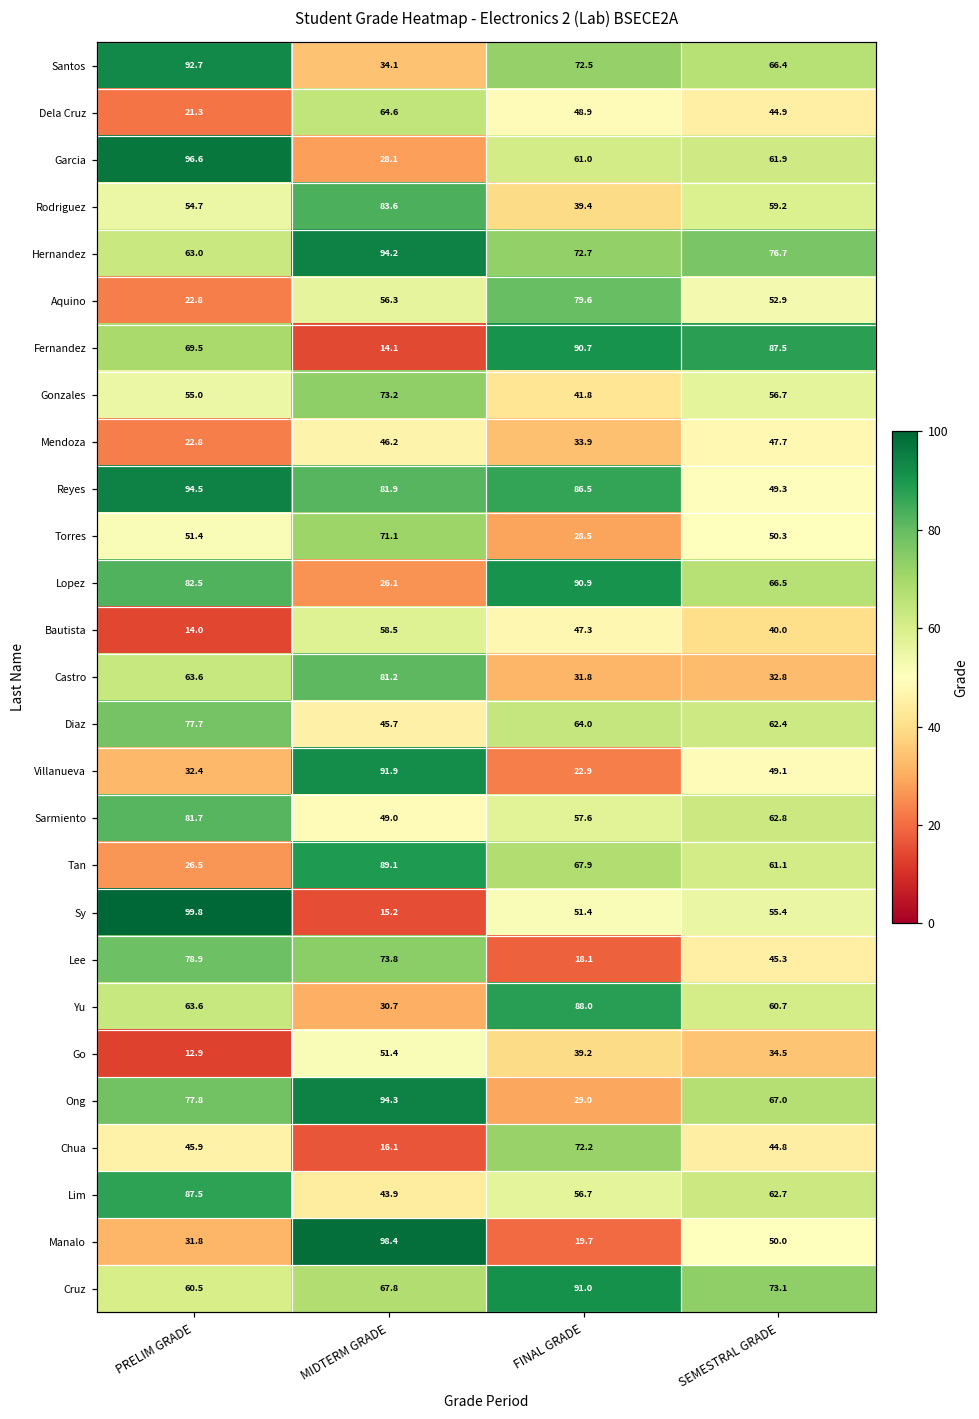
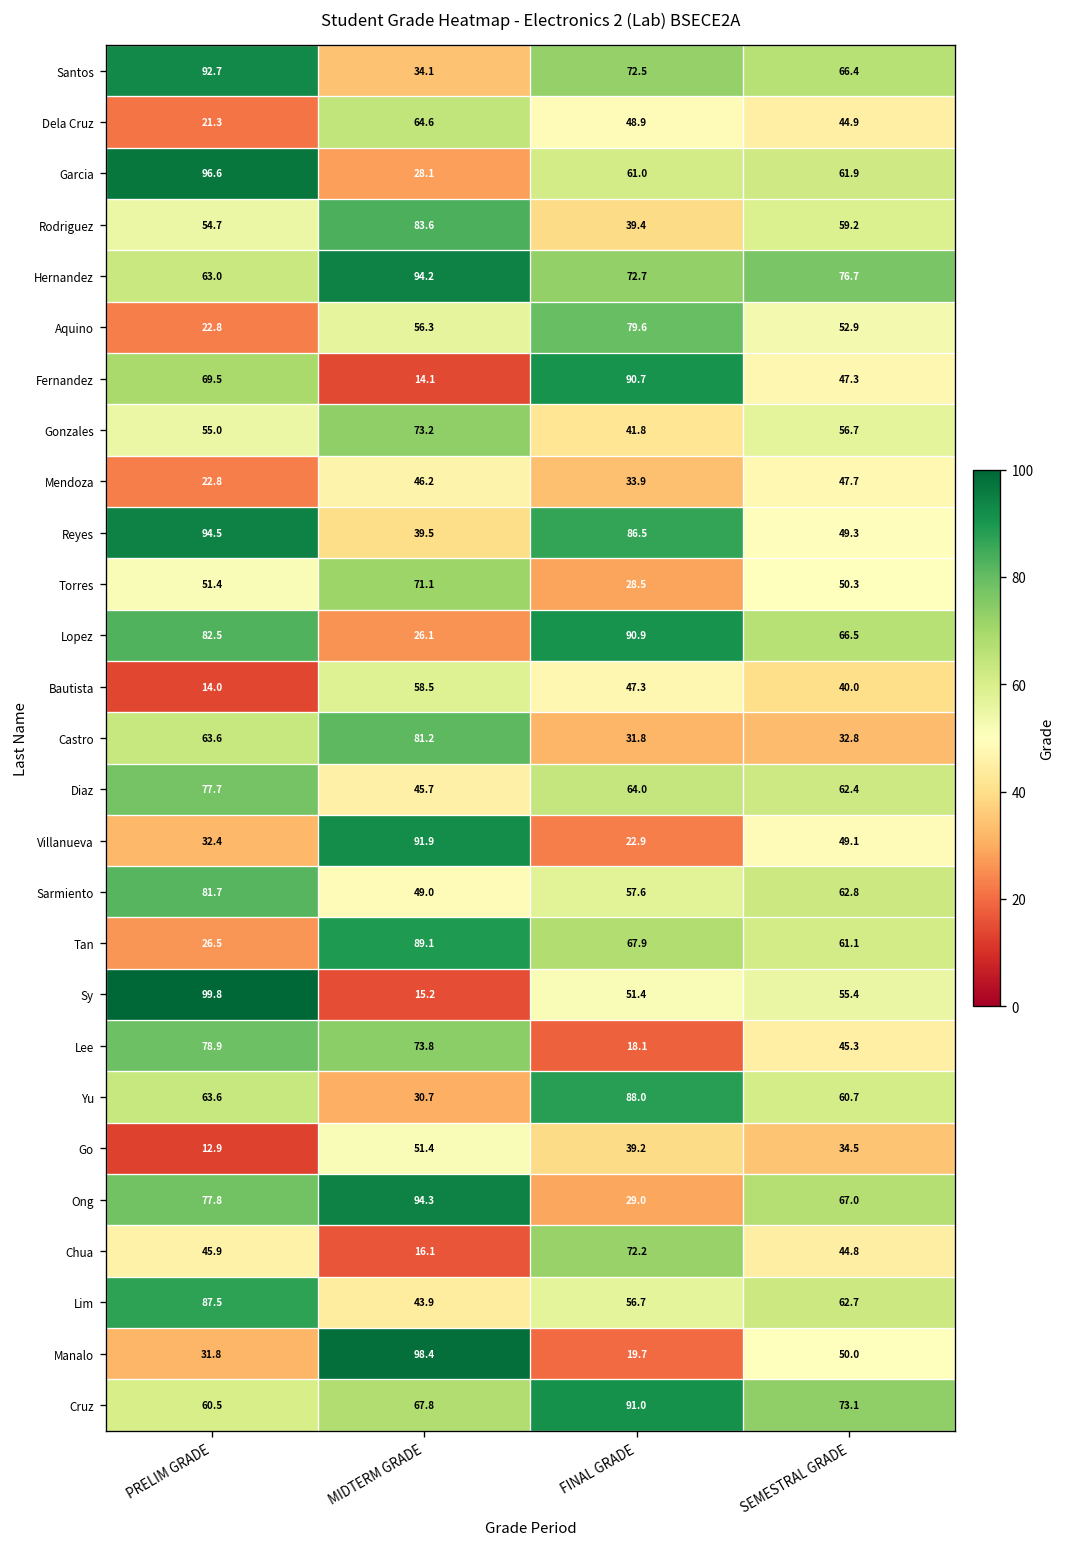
  {
    "Santos": {
      "PRELIM GRADE": 92.7,
      "MIDTERM GRADE": 34.1,
      "FINAL GRADE": 72.5,
      "SEMESTRAL GRADE": 66.4
    },
    "Dela Cruz": {
      "PRELIM GRADE": 21.3,
      "MIDTERM GRADE": 64.6,
      "FINAL GRADE": 48.9,
      "SEMESTRAL GRADE": 44.9
    },
    "Garcia": {
      "PRELIM GRADE": 96.6,
      "MIDTERM GRADE": 28.1,
      "FINAL GRADE": 61.0,
      "SEMESTRAL GRADE": 61.9
    },
    "Rodriguez": {
      "PRELIM GRADE": 54.7,
      "MIDTERM GRADE": 83.6,
      "FINAL GRADE": 39.4,
      "SEMESTRAL GRADE": 59.2
    },
    "Hernandez": {
      "PRELIM GRADE": 63.0,
      "MIDTERM GRADE": 94.2,
      "FINAL GRADE": 72.7,
      "SEMESTRAL GRADE": 76.7
    },
    "Aquino": {
      "PRELIM GRADE": 22.8,
      "MIDTERM GRADE": 56.3,
      "FINAL GRADE": 79.6,
      "SEMESTRAL GRADE": 52.9
    },
    "Fernandez": {
      "PRELIM GRADE": 69.5,
      "MIDTERM GRADE": 14.1,
      "FINAL GRADE": 90.7,
-     "SEMESTRAL GRADE": 87.5
+     "SEMESTRAL GRADE": 47.3
    },
    "Gonzales": {
      "PRELIM GRADE": 55.0,
      "MIDTERM GRADE": 73.2,
      "FINAL GRADE": 41.8,
      "SEMESTRAL GRADE": 56.7
    },
    "Mendoza": {
      "PRELIM GRADE": 22.8,
      "MIDTERM GRADE": 46.2,
      "FINAL GRADE": 33.9,
      "SEMESTRAL GRADE": 47.7
    },
    "Reyes": {
      "PRELIM GRADE": 94.5,
-     "MIDTERM GRADE": 81.9,
+     "MIDTERM GRADE": 39.5,
      "FINAL GRADE": 86.5,
      "SEMESTRAL GRADE": 49.3
    },
    "Torres": {
      "PRELIM GRADE": 51.4,
      "MIDTERM GRADE": 71.1,
      "FINAL GRADE": 28.5,
      "SEMESTRAL GRADE": 50.3
    },
    "Lopez": {
      "PRELIM GRADE": 82.5,
      "MIDTERM GRADE": 26.1,
      "FINAL GRADE": 90.9,
      "SEMESTRAL GRADE": 66.5
    },
    "Bautista": {
      "PRELIM GRADE": 14.0,
      "MIDTERM GRADE": 58.5,
      "FINAL GRADE": 47.3,
      "SEMESTRAL GRADE": 40.0
    },
    "Castro": {
      "PRELIM GRADE": 63.6,
      "MIDTERM GRADE": 81.2,
      "FINAL GRADE": 31.8,
      "SEMESTRAL GRADE": 32.8
    },
    "Diaz": {
      "PRELIM GRADE": 77.7,
      "MIDTERM GRADE": 45.7,
      "FINAL GRADE": 64.0,
      "SEMESTRAL GRADE": 62.4
    },
    "Villanueva": {
      "PRELIM GRADE": 32.4,
      "MIDTERM GRADE": 91.9,
      "FINAL GRADE": 22.9,
      "SEMESTRAL GRADE": 49.1
    },
    "Sarmiento": {
      "PRELIM GRADE": 81.7,
      "MIDTERM GRADE": 49.0,
      "FINAL GRADE": 57.6,
      "SEMESTRAL GRADE": 62.8
    },
    "Tan": {
      "PRELIM GRADE": 26.5,
      "MIDTERM GRADE": 89.1,
      "FINAL GRADE": 67.9,
      "SEMESTRAL GRADE": 61.1
    },
    "Sy": {
      "PRELIM GRADE": 99.8,
      "MIDTERM GRADE": 15.2,
      "FINAL GRADE": 51.4,
      "SEMESTRAL GRADE": 55.4
    },
    "Lee": {
      "PRELIM GRADE": 78.9,
      "MIDTERM GRADE": 73.8,
      "FINAL GRADE": 18.1,
      "SEMESTRAL GRADE": 45.3
    },
    "Yu": {
      "PRELIM GRADE": 63.6,
      "MIDTERM GRADE": 30.7,
      "FINAL GRADE": 88.0,
      "SEMESTRAL GRADE": 60.7
    },
    "Go": {
      "PRELIM GRADE": 12.9,
      "MIDTERM GRADE": 51.4,
      "FINAL GRADE": 39.2,
      "SEMESTRAL GRADE": 34.5
    },
    "Ong": {
      "PRELIM GRADE": 77.8,
      "MIDTERM GRADE": 94.3,
      "FINAL GRADE": 29.0,
      "SEMESTRAL GRADE": 67.0
    },
    "Chua": {
      "PRELIM GRADE": 45.9,
      "MIDTERM GRADE": 16.1,
      "FINAL GRADE": 72.2,
      "SEMESTRAL GRADE": 44.8
    },
    "Lim": {
      "PRELIM GRADE": 87.5,
      "MIDTERM GRADE": 43.9,
      "FINAL GRADE": 56.7,
      "SEMESTRAL GRADE": 62.7
    },
    "Manalo": {
      "PRELIM GRADE": 31.8,
      "MIDTERM GRADE": 98.4,
      "FINAL GRADE": 19.7,
      "SEMESTRAL GRADE": 50.0
    },
    "Cruz": {
      "PRELIM GRADE": 60.5,
      "MIDTERM GRADE": 67.8,
      "FINAL GRADE": 91.0,
      "SEMESTRAL GRADE": 73.1
    }
  }
